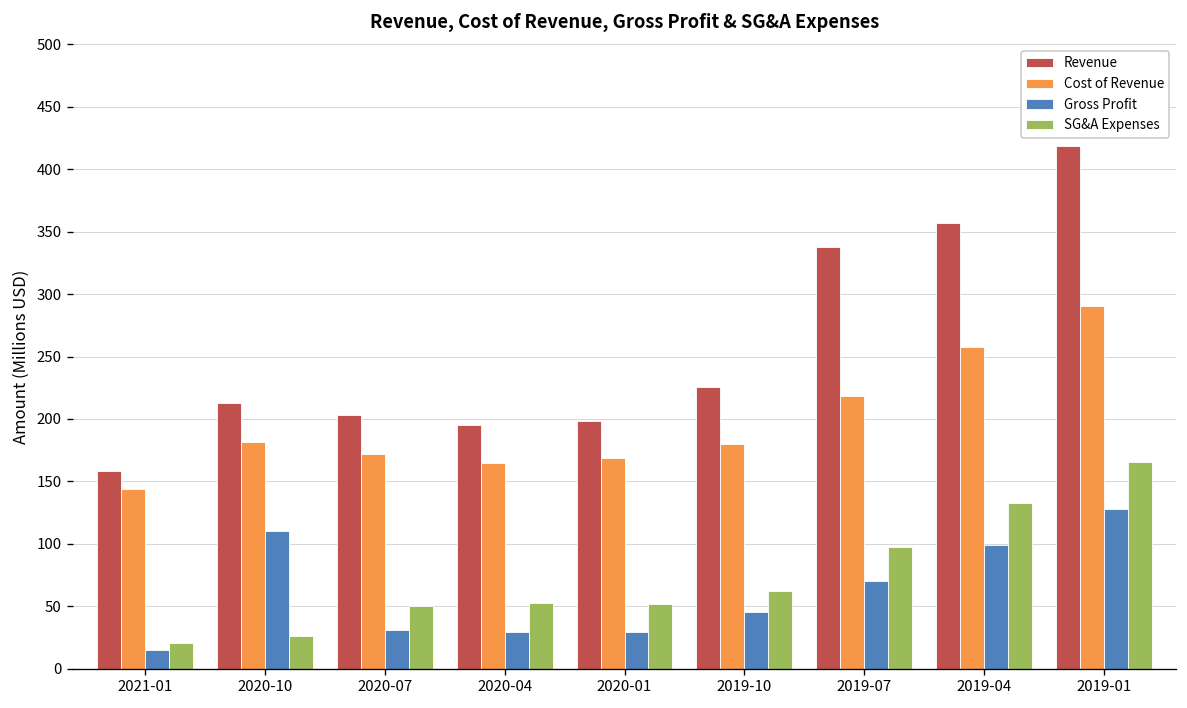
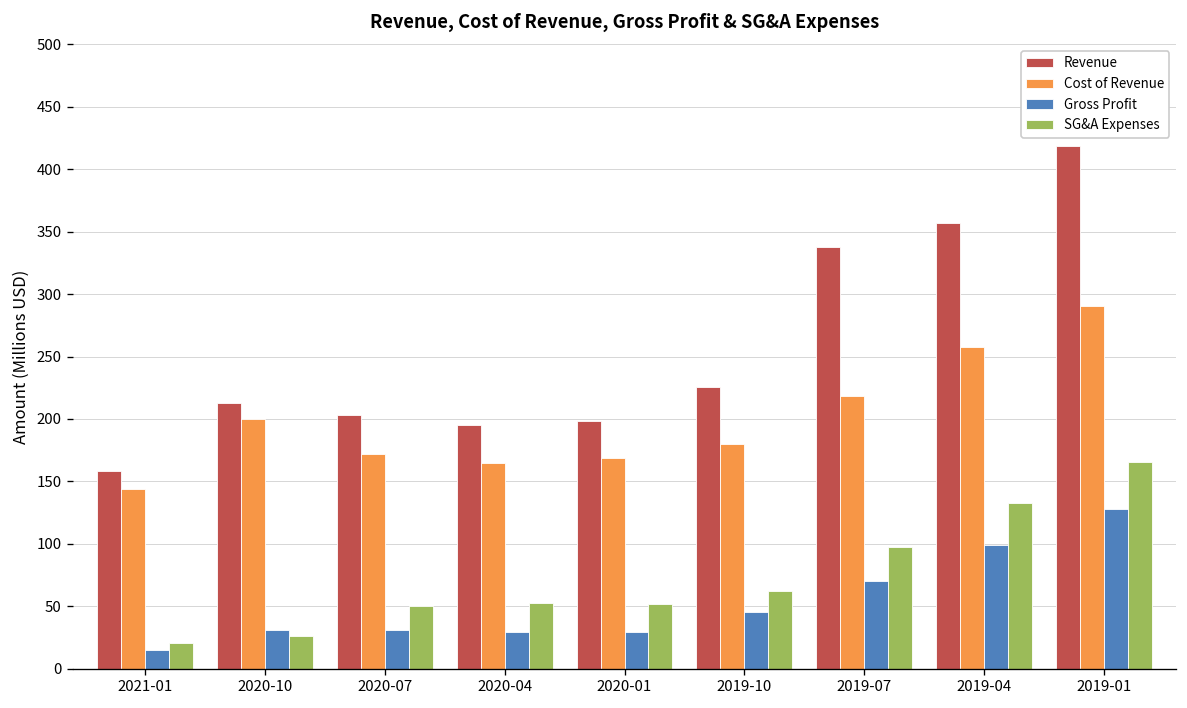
  {
    "Revenue": {
      "2021-01": 158,
      "2020-10": 213,
      "2020-07": 203,
      "2020-04": 195,
      "2020-01": 198,
      "2019-10": 225,
      "2019-07": 338,
      "2019-04": 357,
      "2019-01": 418
    },
    "Cost of Revenue": {
      "2021-01": 144,
-     "2020-10": 182,
+     "2020-10": 200,
      "2020-07": 172,
      "2020-04": 165,
      "2020-01": 169,
      "2019-10": 180,
      "2019-07": 219,
      "2019-04": 258,
      "2019-01": 290
    },
    "Gross Profit": {
      "2021-01": 15,
-     "2020-10": 111,
+     "2020-10": 31,
      "2020-07": 31,
      "2020-04": 30,
      "2020-01": 30,
      "2019-10": 45,
      "2019-07": 70,
      "2019-04": 99,
      "2019-01": 128
    },
    "SG&A Expenses": {
      "2021-01": 20,
      "2020-10": 26,
      "2020-07": 50,
      "2020-04": 53,
      "2020-01": 52,
      "2019-10": 62,
      "2019-07": 97,
      "2019-04": 132,
      "2019-01": 165
    }
  }
